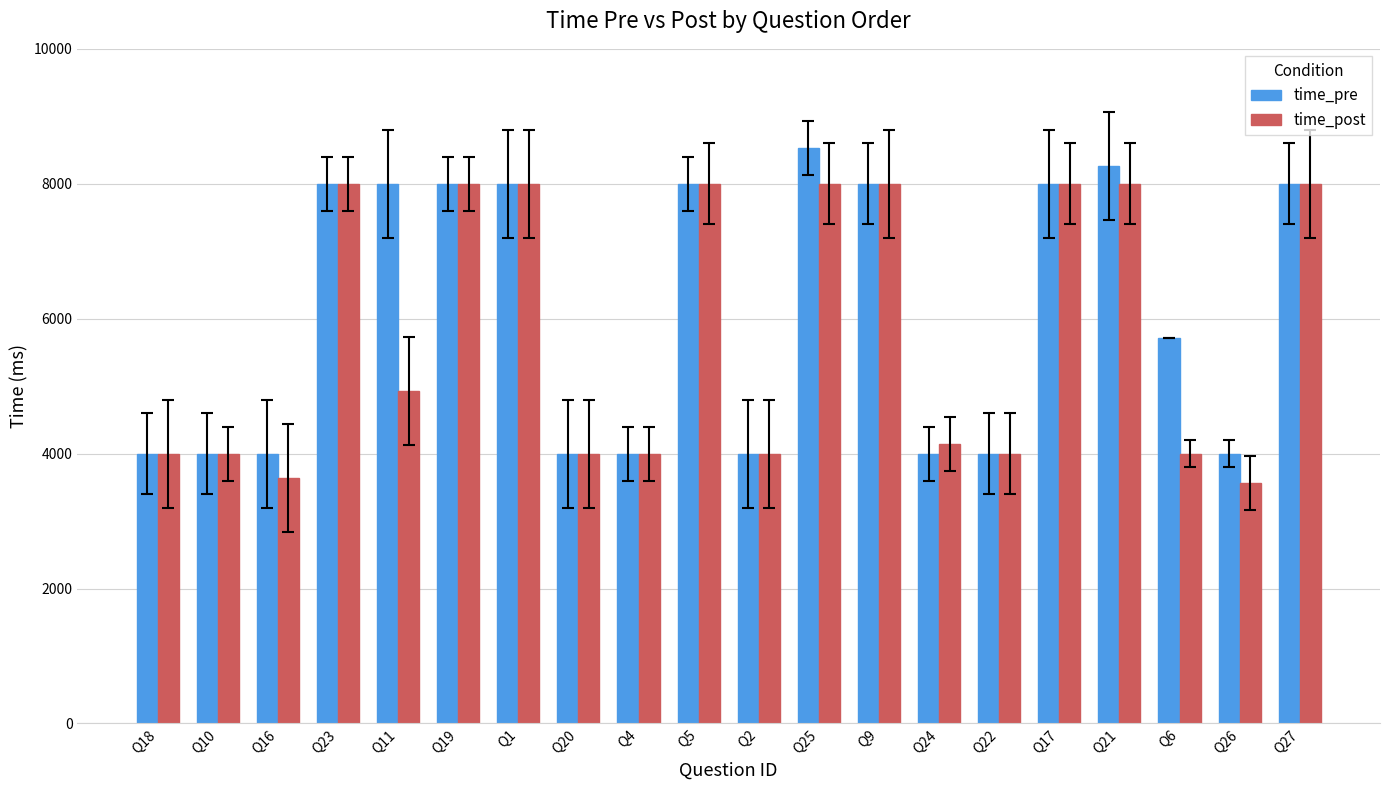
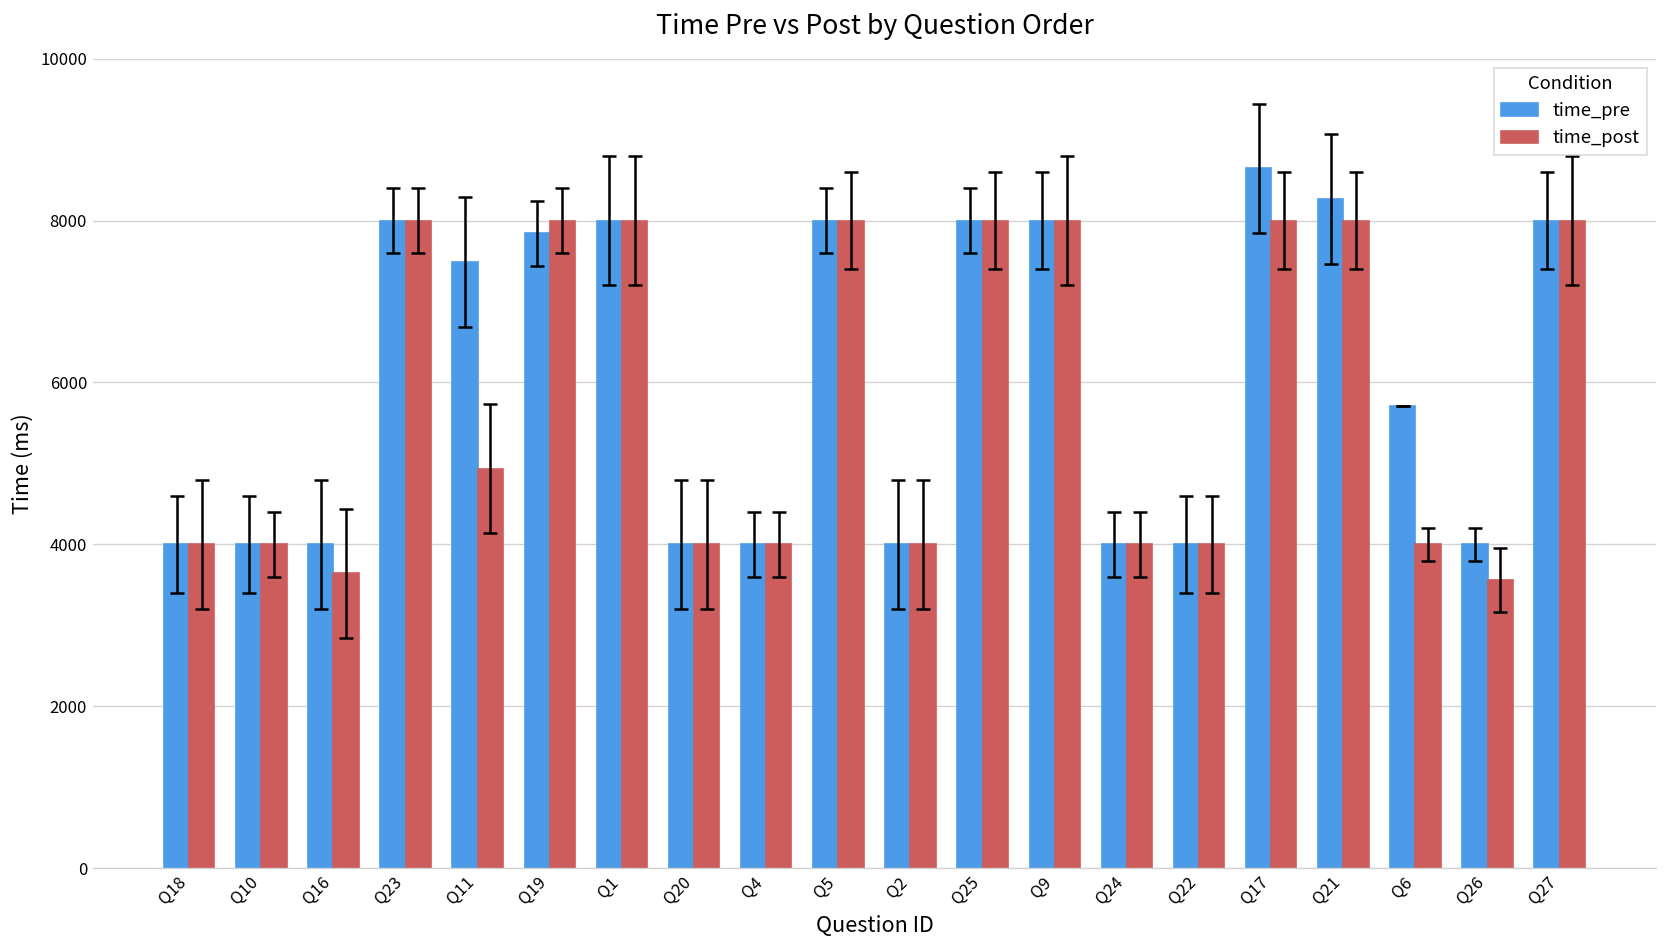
  {
    "time_pre": {
      "Q18": 4000,
      "Q10": 4000,
      "Q16": 4000,
      "Q23": 8000,
-     "Q11": 8000,
-     "Q19": 8000,
+     "Q11": 7500,
+     "Q19": 7800,
      "Q1": 8000,
      "Q20": 4000,
      "Q4": 4000,
      "Q5": 8000,
      "Q2": 4000,
-     "Q25": 8500,
+     "Q25": 8000,
      "Q9": 8000,
      "Q24": 4000,
      "Q22": 4000,
-     "Q17": 8000,
+     "Q17": 8600,
      "Q21": 8300,
      "Q6": 5700,
      "Q26": 4000,
      "Q27": 8000
    },
    "time_post": {
      "Q18": 4000,
      "Q10": 4000,
      "Q16": 3600,
      "Q23": 8000,
      "Q11": 4900,
      "Q19": 8000,
      "Q1": 8000,
      "Q20": 4000,
      "Q4": 4000,
      "Q5": 8000,
      "Q2": 4000,
      "Q25": 8000,
      "Q9": 8000,
-     "Q24": 4100,
+     "Q24": 4000,
      "Q22": 4000,
      "Q17": 8000,
      "Q21": 8000,
      "Q6": 4000,
      "Q26": 3600,
      "Q27": 8000
    }
  }
